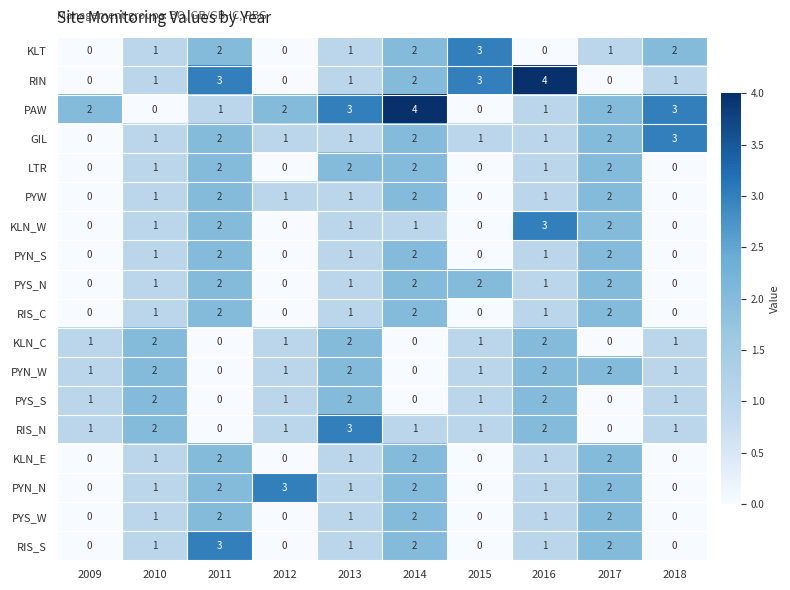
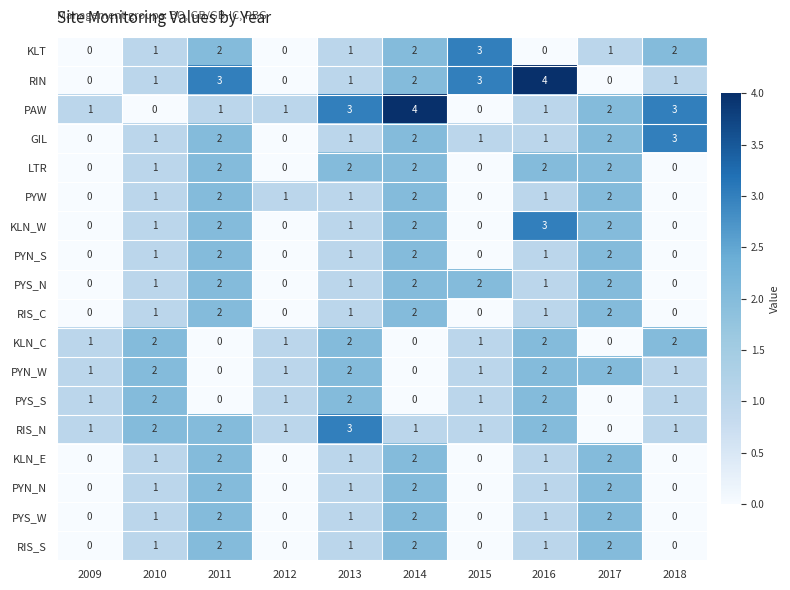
  {
    "KLT": {
      "2009": 0,
      "2010": 1,
      "2011": 2,
      "2012": 0,
      "2013": 1,
      "2014": 2,
      "2015": 3,
      "2016": 0,
      "2017": 1,
      "2018": 2
    },
    "RIN": {
      "2009": 0,
      "2010": 1,
      "2011": 3,
      "2012": 0,
      "2013": 1,
      "2014": 2,
      "2015": 3,
      "2016": 4,
      "2017": 0,
      "2018": 1
    },
    "PAW": {
-     "2009": 2,
+     "2009": 1,
      "2010": 0,
      "2011": 1,
-     "2012": 2,
+     "2012": 1,
      "2013": 3,
      "2014": 4,
      "2015": 0,
      "2016": 1,
      "2017": 2,
      "2018": 3
    },
    "GIL": {
      "2009": 0,
      "2010": 1,
      "2011": 2,
-     "2012": 1,
+     "2012": 0,
      "2013": 1,
      "2014": 2,
      "2015": 1,
      "2016": 1,
      "2017": 2,
      "2018": 3
    },
    "LTR": {
      "2009": 0,
      "2010": 1,
      "2011": 2,
      "2012": 0,
      "2013": 2,
      "2014": 2,
      "2015": 0,
-     "2016": 1,
+     "2016": 2,
      "2017": 2,
      "2018": 0
    },
    "PYW": {
      "2009": 0,
      "2010": 1,
      "2011": 2,
      "2012": 1,
      "2013": 1,
      "2014": 2,
      "2015": 0,
      "2016": 1,
      "2017": 2,
      "2018": 0
    },
    "KLN_W": {
      "2009": 0,
      "2010": 1,
      "2011": 2,
      "2012": 0,
      "2013": 1,
-     "2014": 1,
+     "2014": 2,
      "2015": 0,
      "2016": 3,
      "2017": 2,
      "2018": 0
    },
    "PYN_S": {
      "2009": 0,
      "2010": 1,
      "2011": 2,
      "2012": 0,
      "2013": 1,
      "2014": 2,
      "2015": 0,
      "2016": 1,
      "2017": 2,
      "2018": 0
    },
    "PYS_N": {
      "2009": 0,
      "2010": 1,
      "2011": 2,
      "2012": 0,
      "2013": 1,
      "2014": 2,
      "2015": 2,
      "2016": 1,
      "2017": 2,
      "2018": 0
    },
    "RIS_C": {
      "2009": 0,
      "2010": 1,
      "2011": 2,
      "2012": 0,
      "2013": 1,
      "2014": 2,
      "2015": 0,
      "2016": 1,
      "2017": 2,
      "2018": 0
    },
    "KLN_C": {
      "2009": 1,
      "2010": 2,
      "2011": 0,
      "2012": 1,
      "2013": 2,
      "2014": 0,
      "2015": 1,
      "2016": 2,
      "2017": 0,
-     "2018": 1
+     "2018": 2
    },
    "PYN_W": {
      "2009": 1,
      "2010": 2,
      "2011": 0,
      "2012": 1,
      "2013": 2,
      "2014": 0,
      "2015": 1,
      "2016": 2,
      "2017": 2,
      "2018": 1
    },
    "PYS_S": {
      "2009": 1,
      "2010": 2,
      "2011": 0,
      "2012": 1,
      "2013": 2,
      "2014": 0,
      "2015": 1,
      "2016": 2,
      "2017": 0,
      "2018": 1
    },
    "RIS_N": {
      "2009": 1,
      "2010": 2,
-     "2011": 0,
+     "2011": 2,
      "2012": 1,
      "2013": 3,
      "2014": 1,
      "2015": 1,
      "2016": 2,
      "2017": 0,
      "2018": 1
    },
    "KLN_E": {
      "2009": 0,
      "2010": 1,
      "2011": 2,
      "2012": 0,
      "2013": 1,
      "2014": 2,
      "2015": 0,
      "2016": 1,
      "2017": 2,
      "2018": 0
    },
    "PYN_N": {
      "2009": 0,
      "2010": 1,
      "2011": 2,
-     "2012": 3,
+     "2012": 0,
      "2013": 1,
      "2014": 2,
      "2015": 0,
      "2016": 1,
      "2017": 2,
      "2018": 0
    },
    "PYS_W": {
      "2009": 0,
      "2010": 1,
      "2011": 2,
      "2012": 0,
      "2013": 1,
      "2014": 2,
      "2015": 0,
      "2016": 1,
      "2017": 2,
      "2018": 0
    },
    "RIS_S": {
      "2009": 0,
      "2010": 1,
-     "2011": 3,
+     "2011": 2,
      "2012": 0,
      "2013": 1,
      "2014": 2,
      "2015": 0,
      "2016": 1,
      "2017": 2,
      "2018": 0
    }
  }
